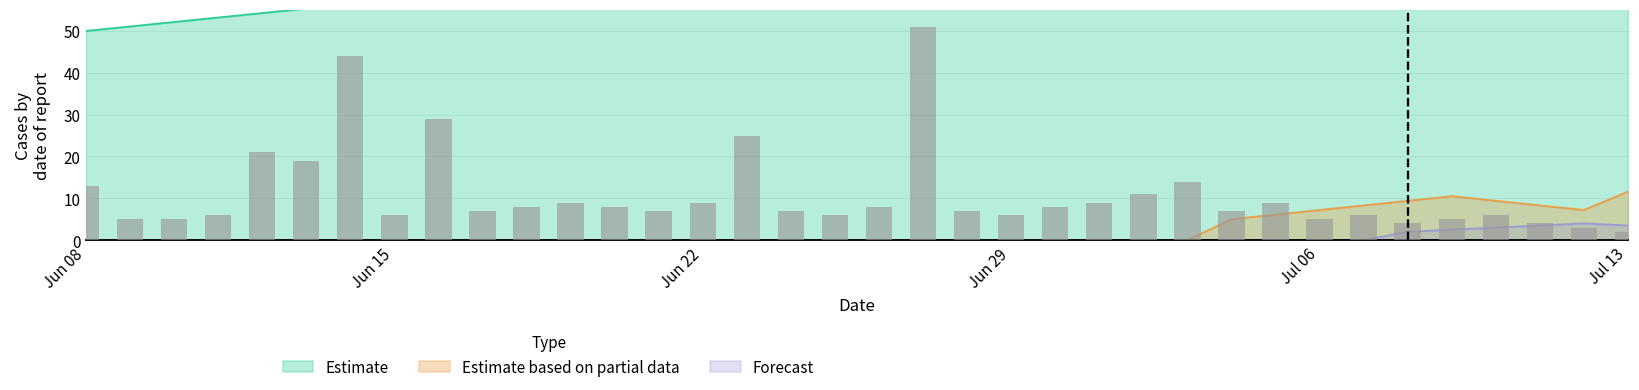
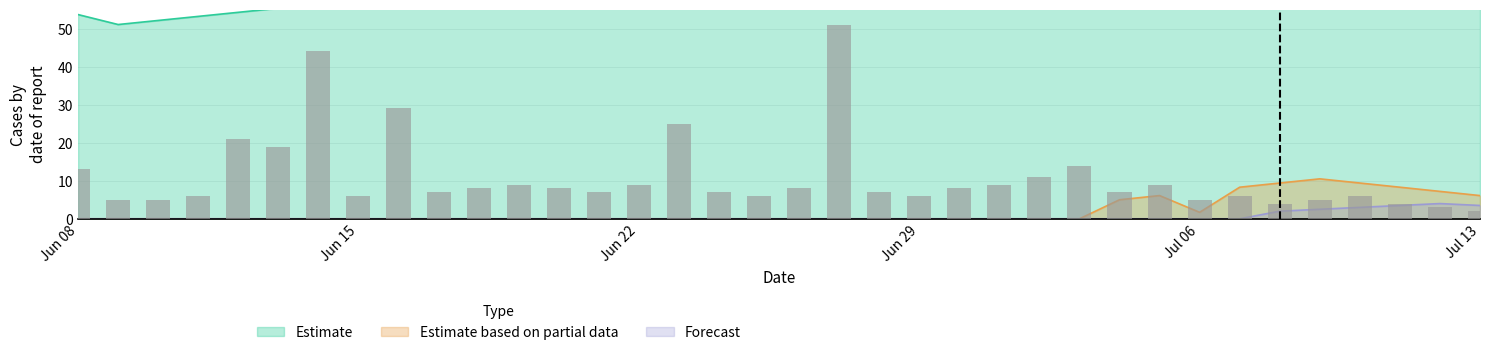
  {
    "Estimate": {
-     "Jun 08": 50
+     "Jun 08": 54
    },
    "Estimate based on partial data": {
-     "Jul 06": 7,
-     "Jul 13": 12
+     "Jul 06": 2,
+     "Jul 13": 6
    }
  }
